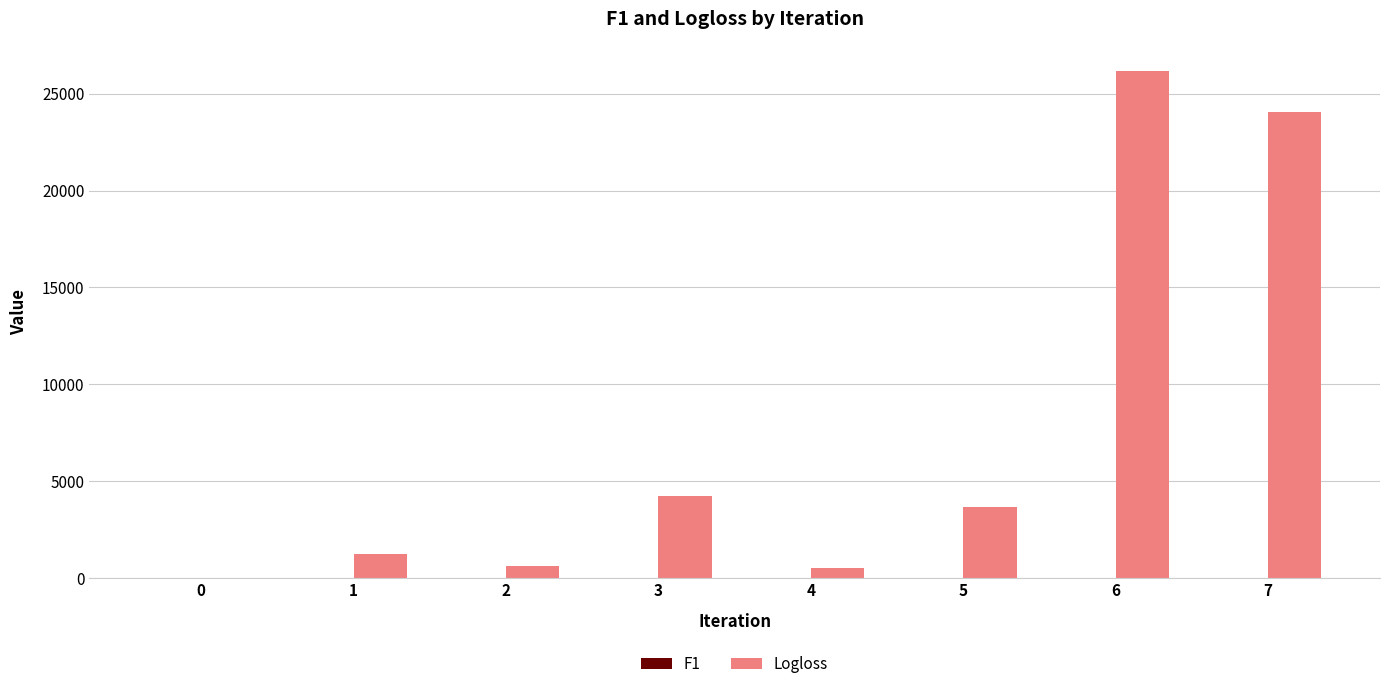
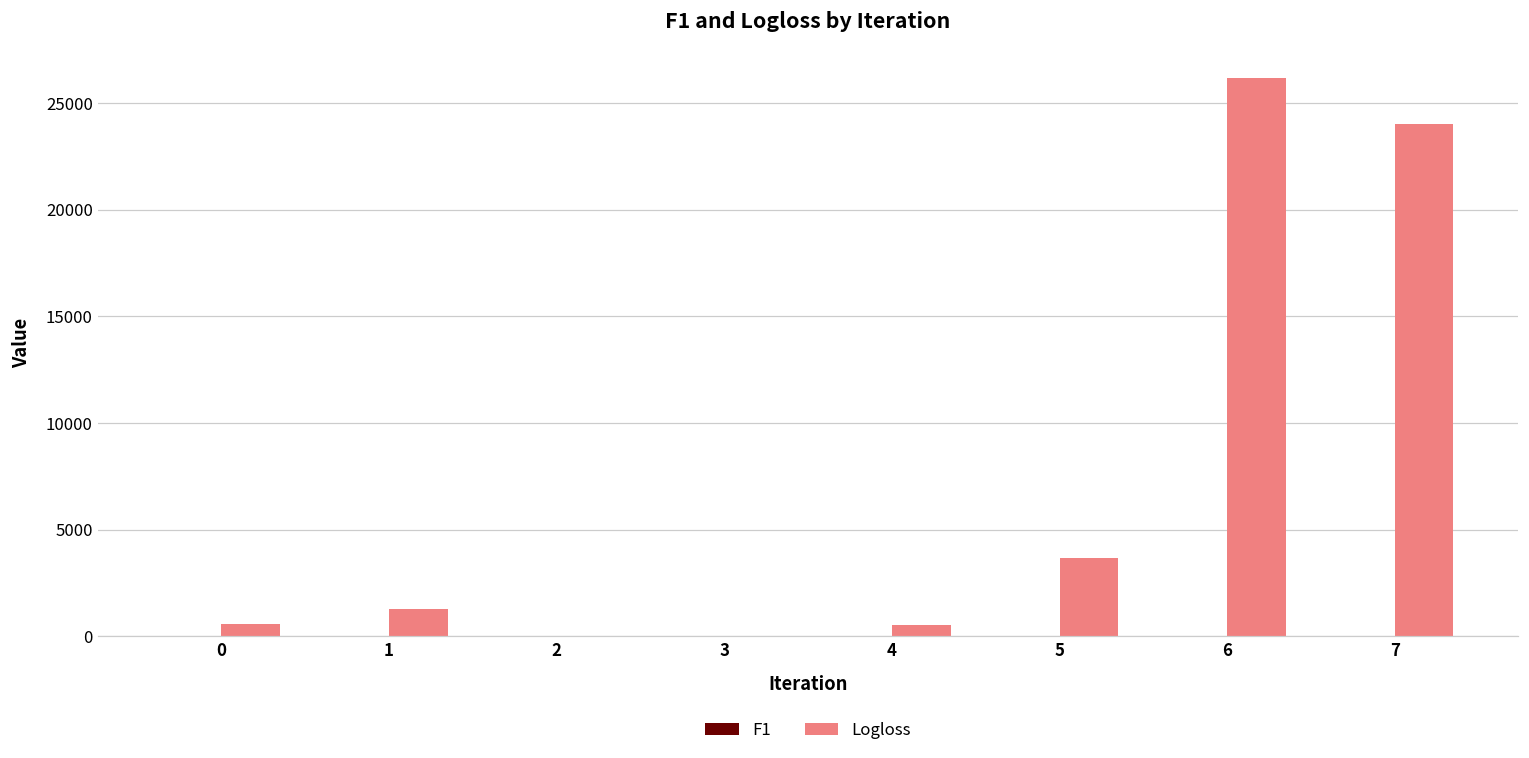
  {
    "F1": {
      "2": 0,
      "3": 0
    },
    "Logloss": {
-     "0": 0,
+     "0": 600,
      "1": 1300,
-     "2": 600,
-     "3": 4200,
+     "2": 0,
+     "3": 0,
      "4": 500,
      "5": 3700,
      "6": 26200,
      "7": 24000
    }
  }
